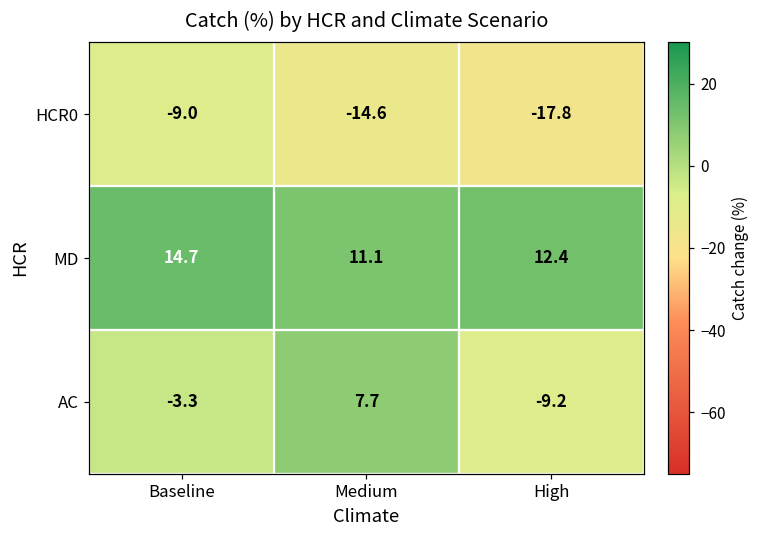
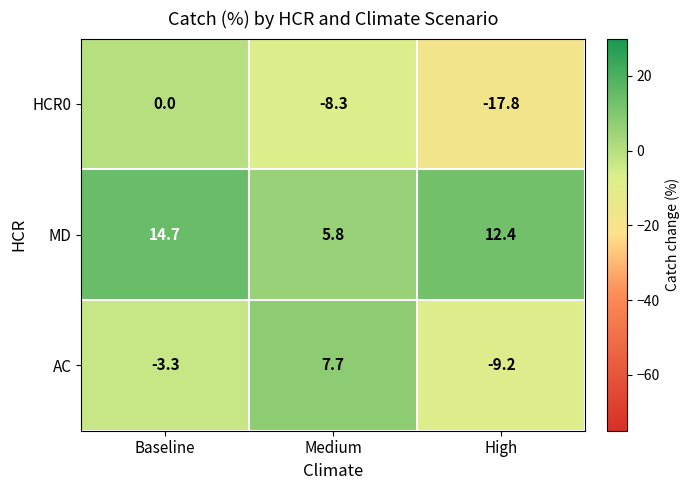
  {
    "HCR0": {
-     "Baseline": -9.0,
-     "Medium": -14.6,
+     "Baseline": 0.0,
+     "Medium": -8.3,
      "High": -17.8
    },
    "MD": {
      "Baseline": 14.7,
-     "Medium": 11.1,
+     "Medium": 5.8,
      "High": 12.4
    },
    "AC": {
      "Baseline": -3.3,
      "Medium": 7.7,
      "High": -9.2
    }
  }
